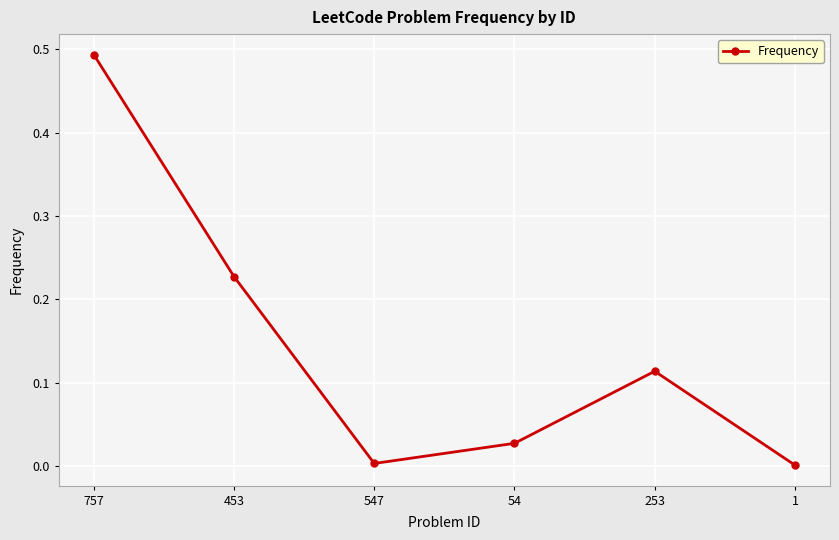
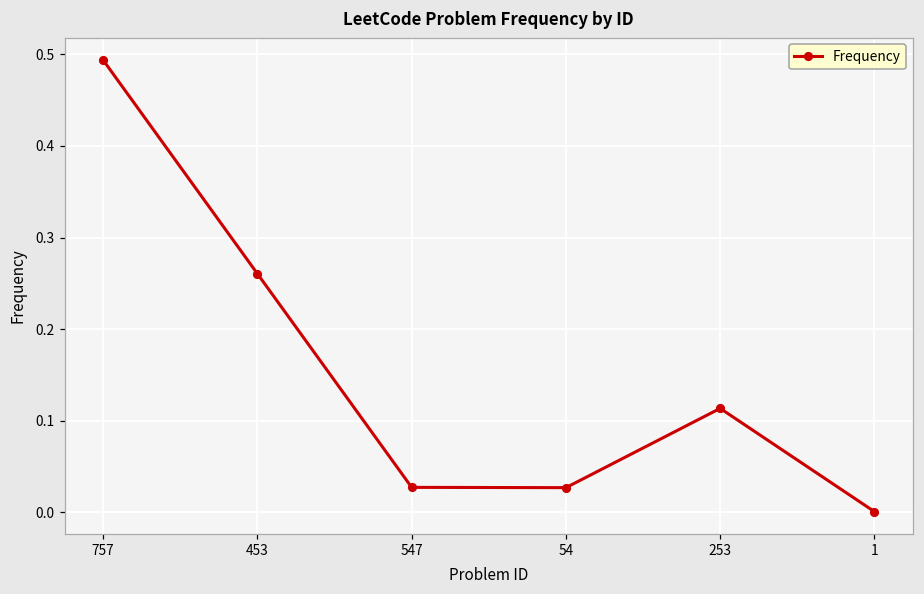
  {
    "757": 0.49,
-   "453": 0.23,
-   "547": 0.00,
+   "453": 0.26,
+   "547": 0.03,
    "54": 0.03,
    "253": 0.11,
    "1": 0.00
  }
